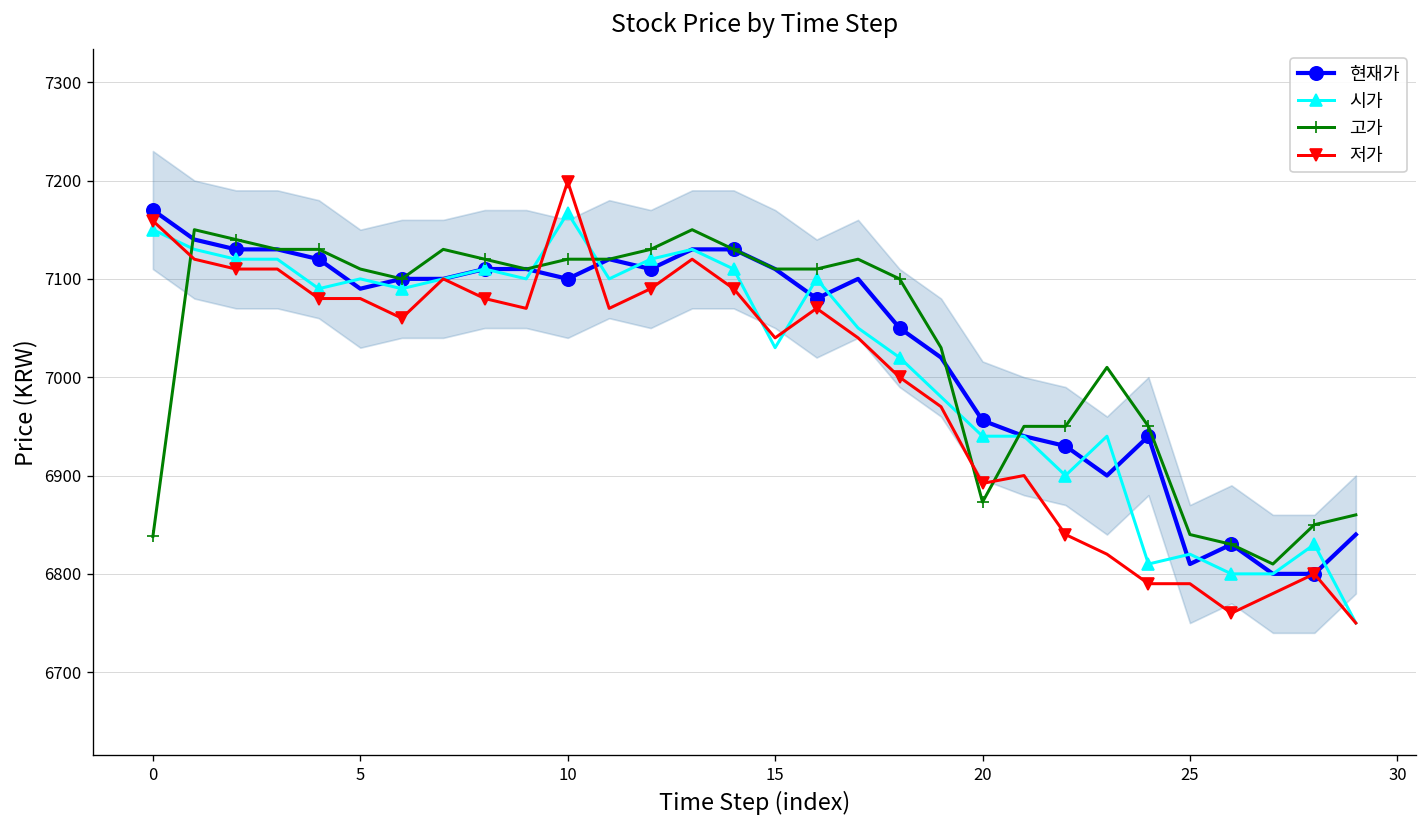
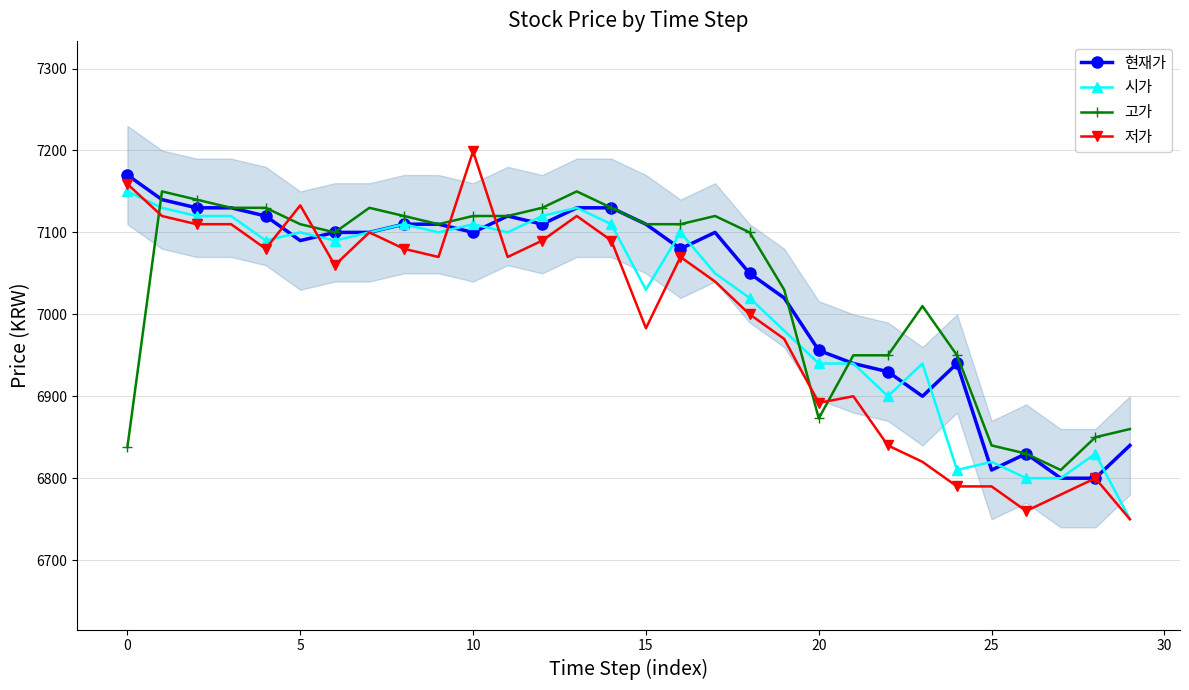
  {
    "현재가": {
      "0": 7170,
      "5": 7090,
      "10": 7100,
      "20": 6960,
      "25": 6810
    },
    "시가": {
      "0": 7150,
      "5": 7100,
-     "10": 7170,
+     "10": 7110,
      "15": 7030,
      "20": 6940,
      "25": 6820
    },
    "고가": {
      "0": 6840,
      "5": 7110,
      "10": 7120,
      "20": 6870,
      "25": 6840
    },
    "저가": {
      "0": 7160,
-     "5": 7080,
+     "5": 7130,
      "10": 7200,
-     "15": 7040,
+     "15": 6980,
      "20": 6890,
      "25": 6790
    }
  }
